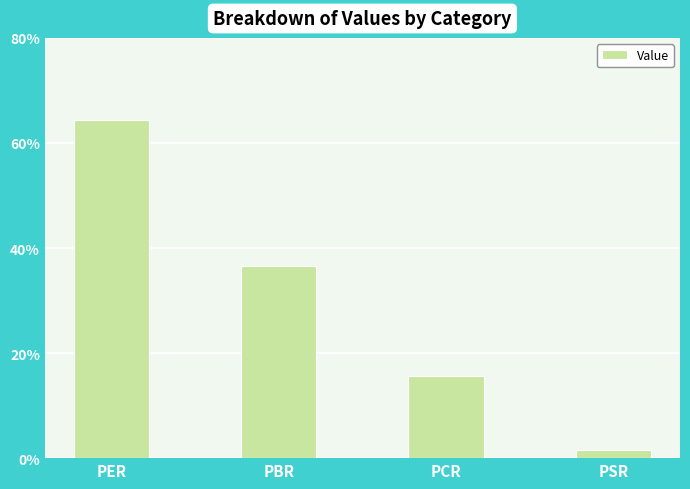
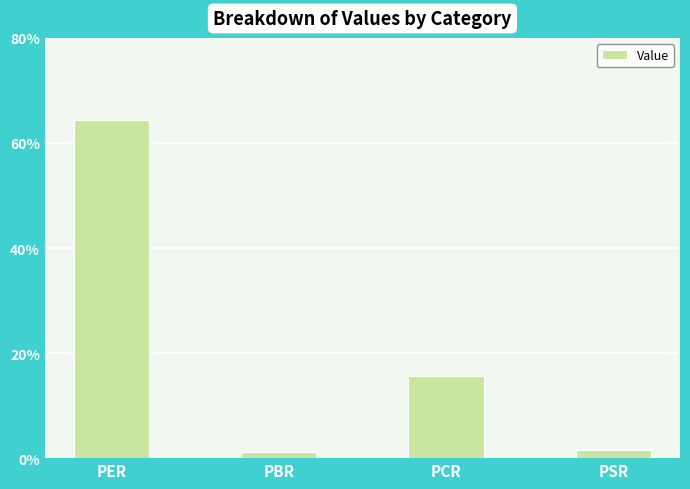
  {
    "PER": "64%",
-   "PBR": "37%",
+   "PBR": "1%",
    "PCR": "16%",
    "PSR": "2%"
  }
